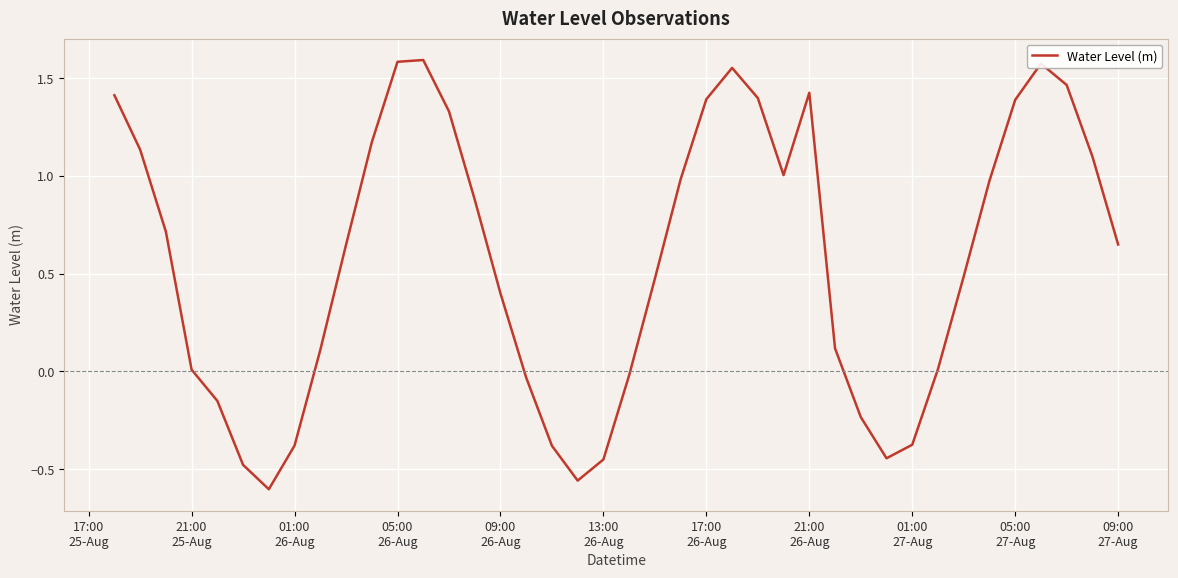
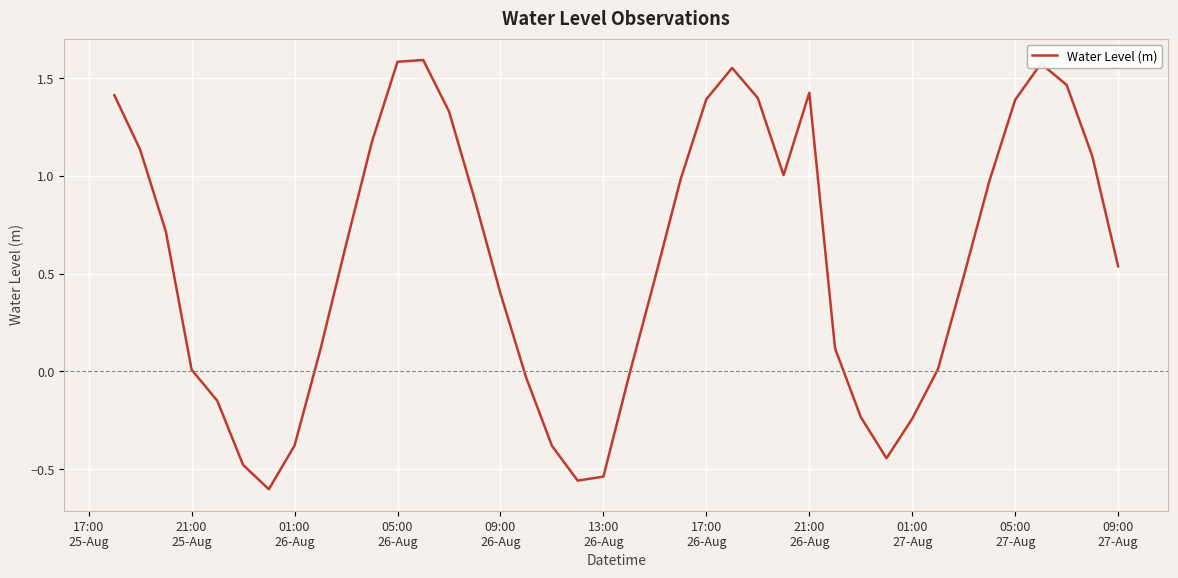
  {
    "21:00 25-Aug": 0.01,
    "01:00 26-Aug": -0.38,
    "05:00 26-Aug": 1.58,
    "09:00 26-Aug": 0.40,
-   "13:00 26-Aug": -0.45,
+   "13:00 26-Aug": -0.54,
    "17:00 26-Aug": 1.39,
    "21:00 26-Aug": 1.43,
-   "01:00 27-Aug": -0.37,
+   "01:00 27-Aug": -0.24,
    "05:00 27-Aug": 1.39,
-   "09:00 27-Aug": 0.65
+   "09:00 27-Aug": 0.54
  }
